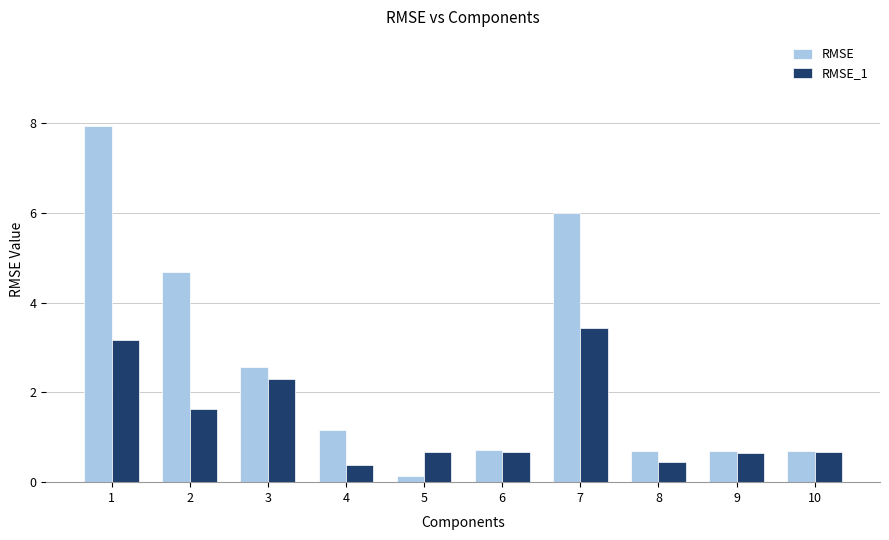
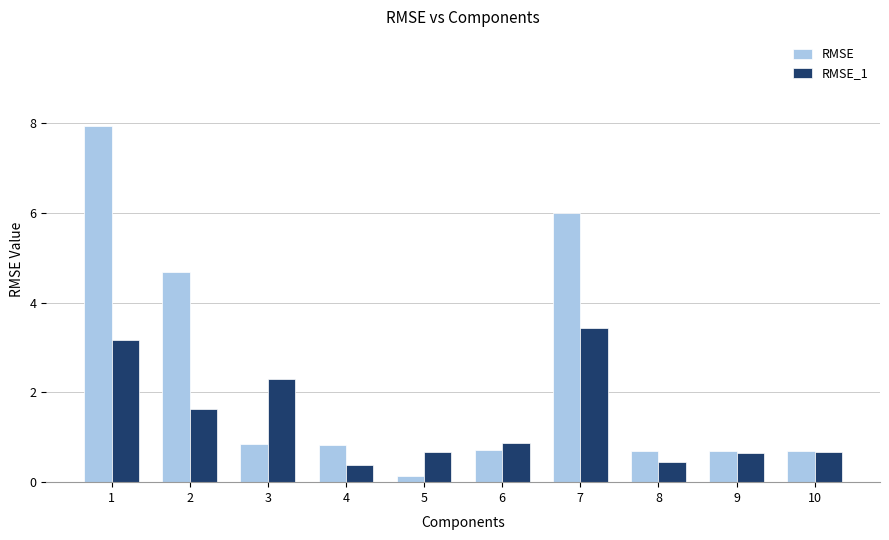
  {
    "RMSE": {
      "1": 7.9,
      "2": 4.7,
-     "3": 2.6,
-     "4": 1.2,
+     "3": 0.8,
+     "4": 0.8,
      "5": 0.1,
      "6": 0.7,
      "7": 6.0,
      "8": 0.7,
      "9": 0.7,
      "10": 0.7
    },
    "RMSE_1": {
      "1": 3.2,
      "2": 1.6,
      "3": 2.3,
      "4": 0.4,
      "5": 0.7,
-     "6": 0.7,
+     "6": 0.9,
      "7": 3.4,
      "8": 0.4,
      "9": 0.7,
      "10": 0.7
    }
  }
